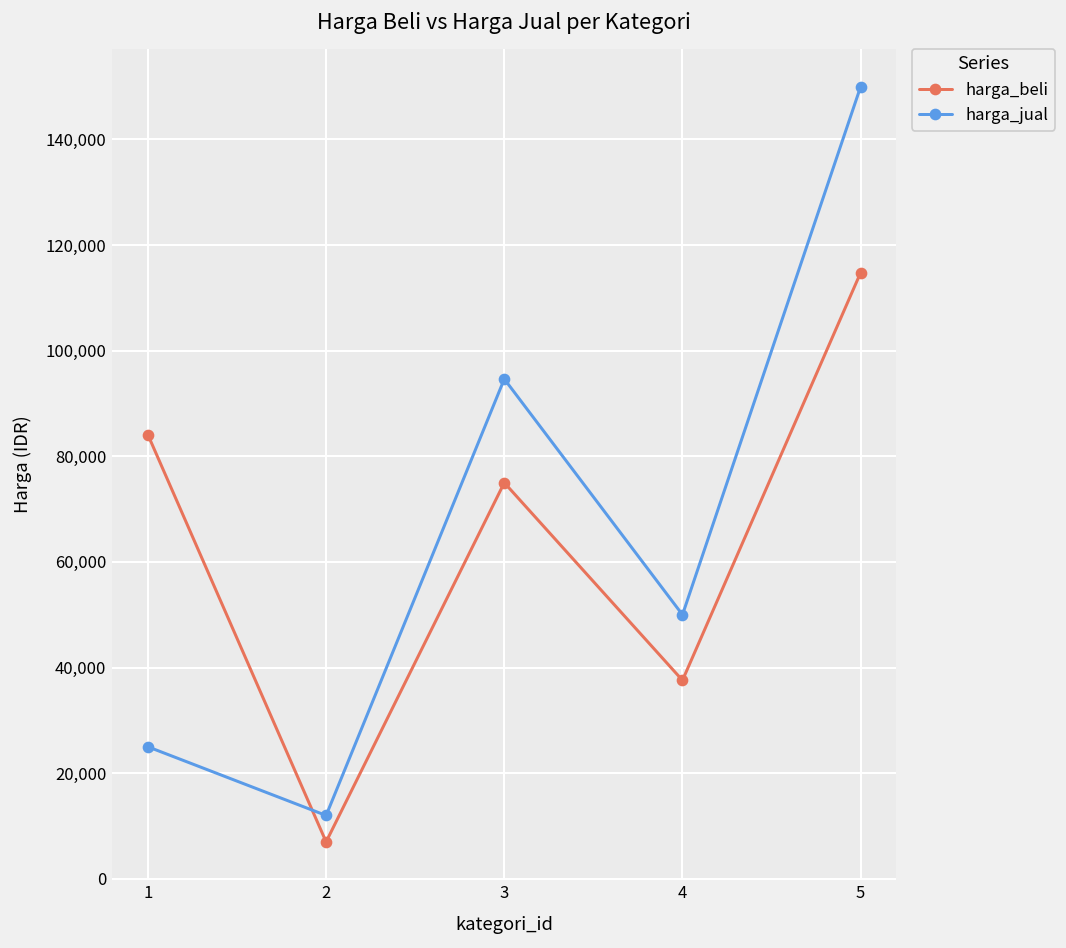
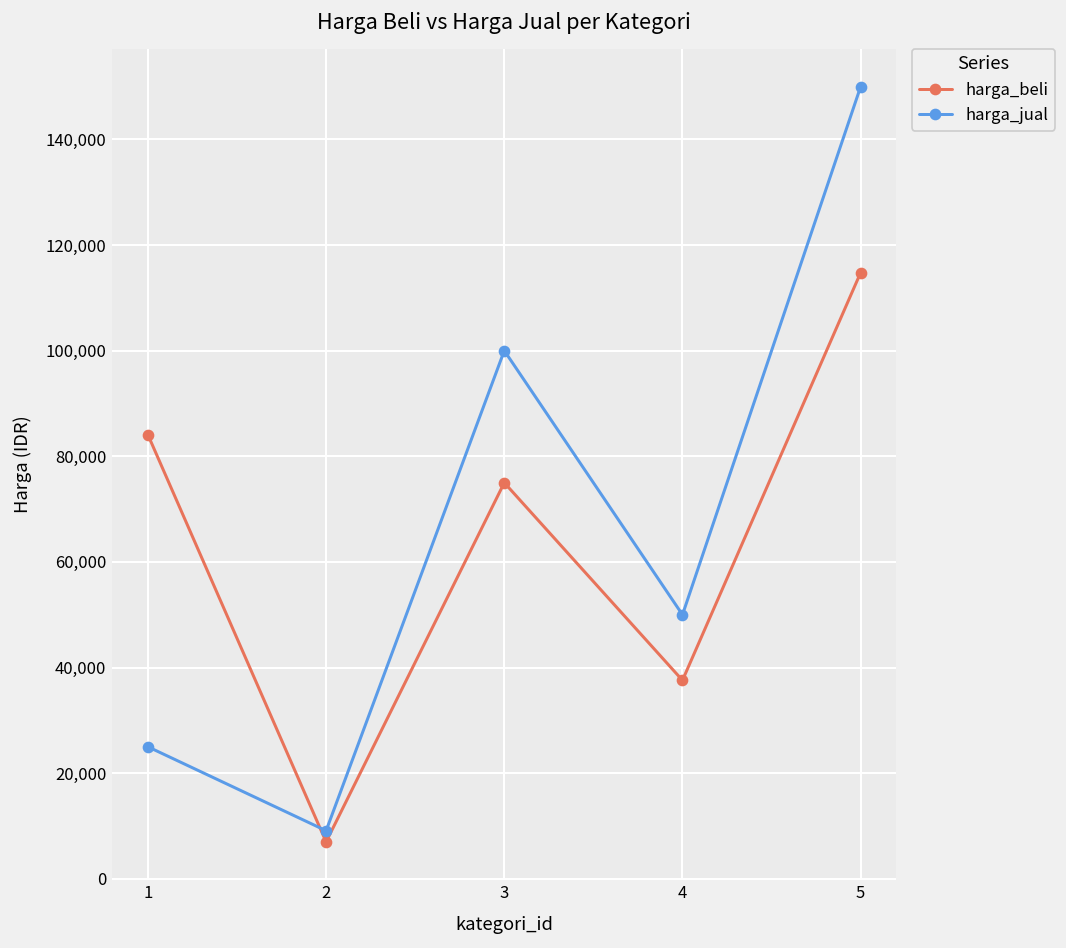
  {
    "harga_beli": {
      "1": "84,000",
      "2": "7,000",
      "3": "75,000",
      "4": "38,000",
      "5": "115,000"
    },
    "harga_jual": {
      "1": "25,000",
-     "2": "12,000",
-     "3": "95,000",
+     "2": "9,000",
+     "3": "100,000",
      "4": "50,000",
      "5": "150,000"
    }
  }
